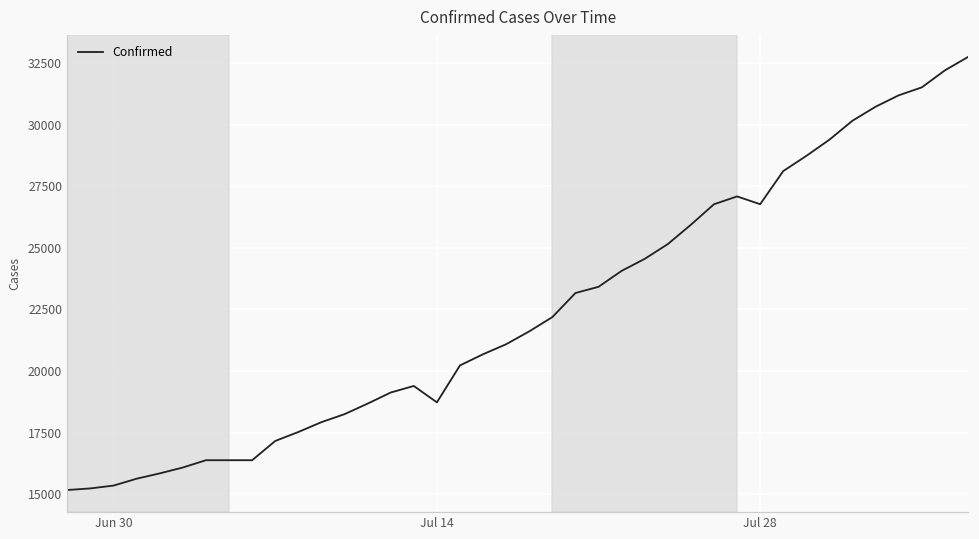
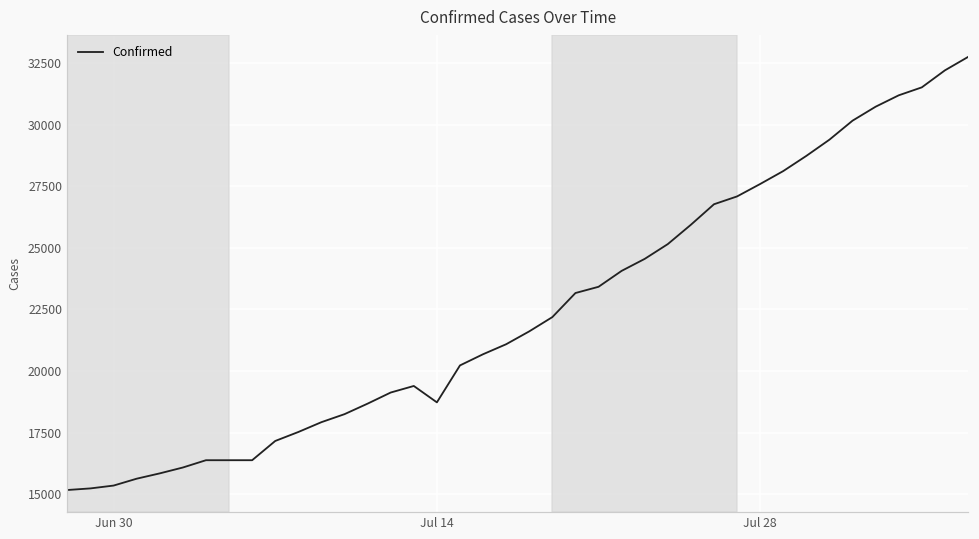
  {
    "Jun 30": 15300,
    "Jul 14": 18700,
-   "Jul 28": 26800
+   "Jul 28": 27600
  }
